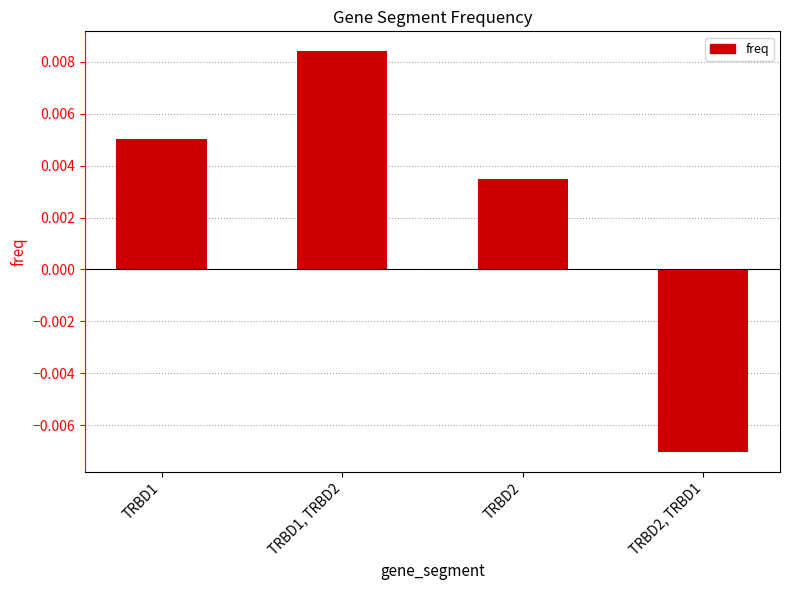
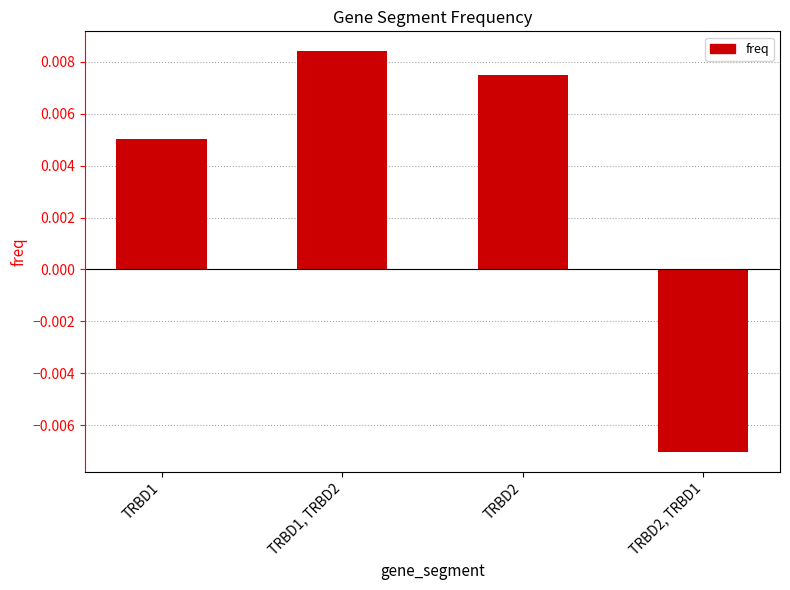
  {
    "TRBD1": 0.0050,
    "TRBD1, TRBD2": 0.0084,
-   "TRBD2": 0.0035,
+   "TRBD2": 0.0075,
    "TRBD2, TRBD1": -0.0070
  }
